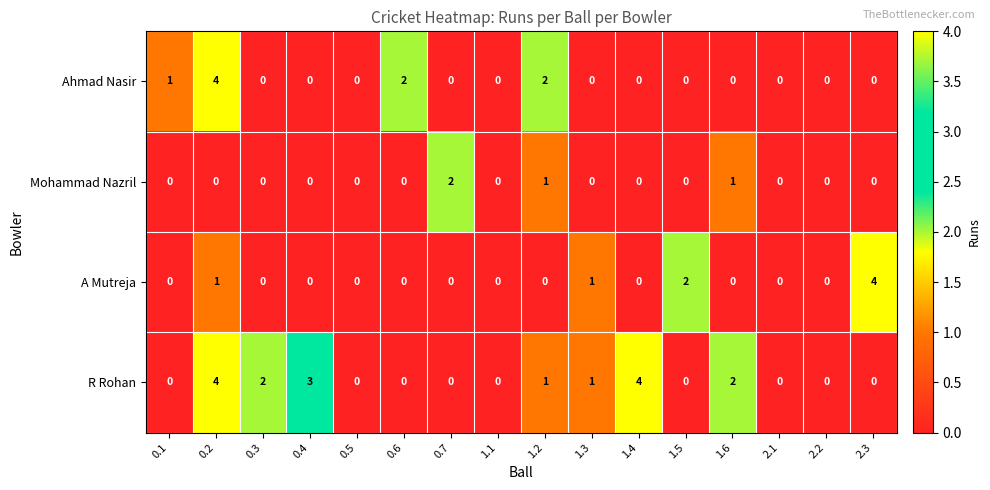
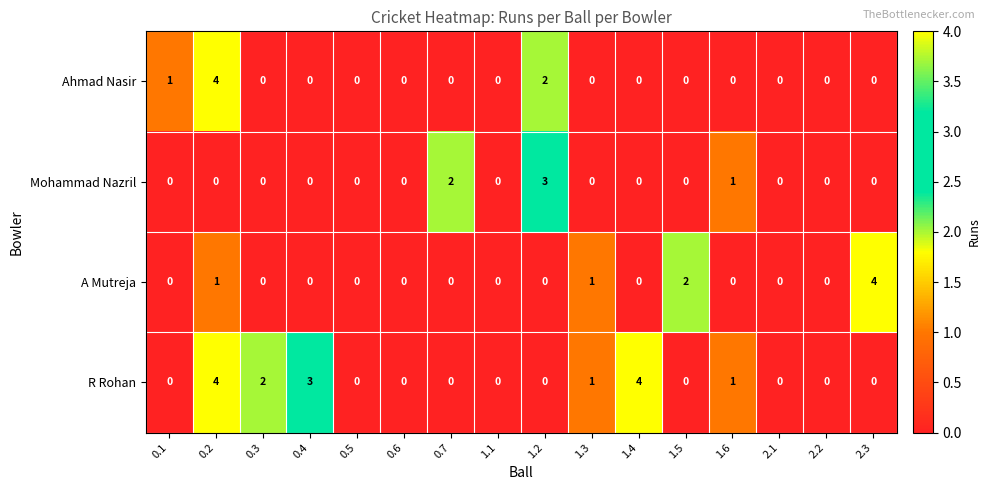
  {
    "Ahmad Nasir": {
      "0.1": 1,
      "0.2": 4,
      "0.3": 0,
      "0.4": 0,
      "0.5": 0,
-     "0.6": 2,
+     "0.6": 0,
      "0.7": 0,
      "1.1": 0,
      "1.2": 2,
      "1.3": 0,
      "1.4": 0,
      "1.5": 0,
      "1.6": 0,
      "2.1": 0,
      "2.2": 0,
      "2.3": 0
    },
    "Mohammad Nazril": {
      "0.1": 0,
      "0.2": 0,
      "0.3": 0,
      "0.4": 0,
      "0.5": 0,
      "0.6": 0,
      "0.7": 2,
      "1.1": 0,
-     "1.2": 1,
+     "1.2": 3,
      "1.3": 0,
      "1.4": 0,
      "1.5": 0,
      "1.6": 1,
      "2.1": 0,
      "2.2": 0,
      "2.3": 0
    },
    "A Mutreja": {
      "0.1": 0,
      "0.2": 1,
      "0.3": 0,
      "0.4": 0,
      "0.5": 0,
      "0.6": 0,
      "0.7": 0,
      "1.1": 0,
      "1.2": 0,
      "1.3": 1,
      "1.4": 0,
      "1.5": 2,
      "1.6": 0,
      "2.1": 0,
      "2.2": 0,
      "2.3": 4
    },
    "R Rohan": {
      "0.1": 0,
      "0.2": 4,
      "0.3": 2,
      "0.4": 3,
      "0.5": 0,
      "0.6": 0,
      "0.7": 0,
      "1.1": 0,
-     "1.2": 1,
+     "1.2": 0,
      "1.3": 1,
      "1.4": 4,
      "1.5": 0,
-     "1.6": 2,
+     "1.6": 1,
      "2.1": 0,
      "2.2": 0,
      "2.3": 0
    }
  }
